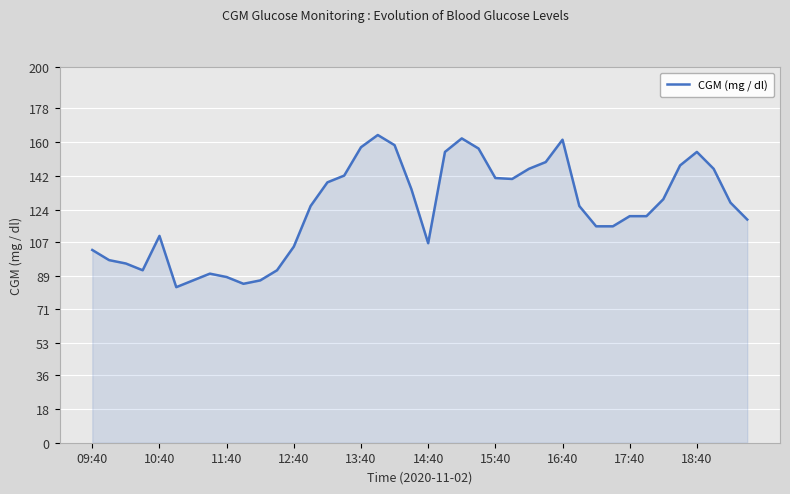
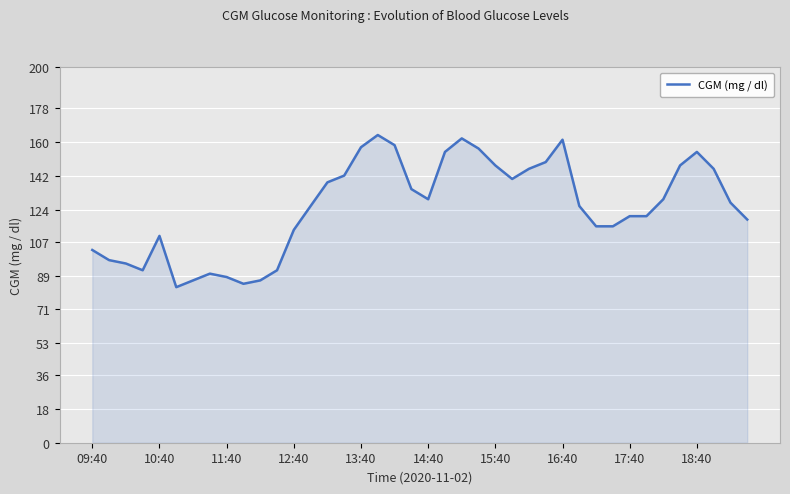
  {
    "09:40": 103,
    "10:40": 110,
    "11:40": 88,
-   "12:40": 104,
+   "12:40": 113,
    "13:40": 157,
-   "14:40": 106,
-   "15:40": 141,
+   "14:40": 130,
+   "15:40": 148,
    "16:40": 161,
    "17:40": 121,
    "18:40": 155
  }
